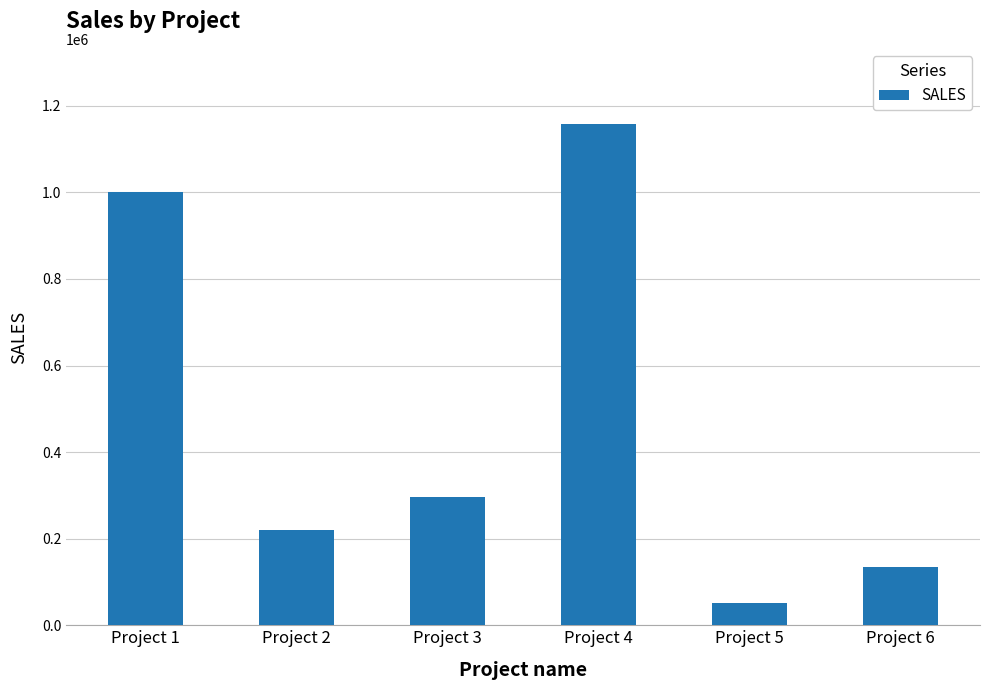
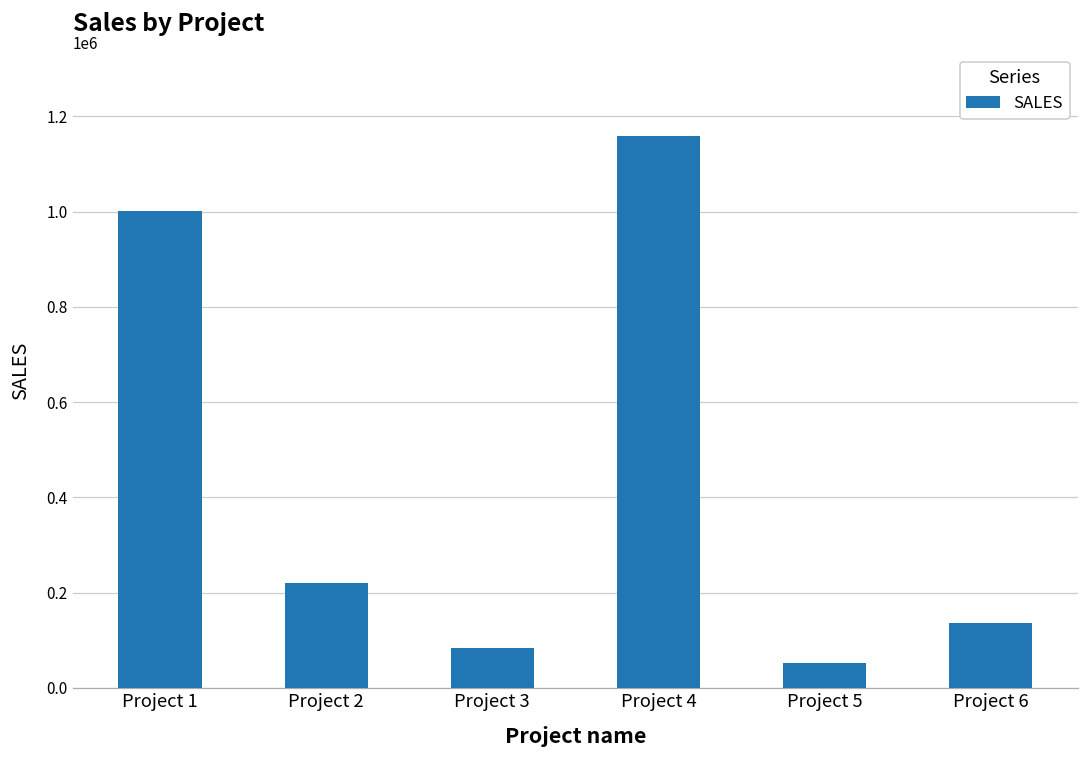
  {
    "Project 1": 1000000,
    "Project 2": 220000,
-   "Project 3": 300000,
+   "Project 3": 80000,
    "Project 4": 1160000,
    "Project 5": 50000,
    "Project 6": 140000
  }
